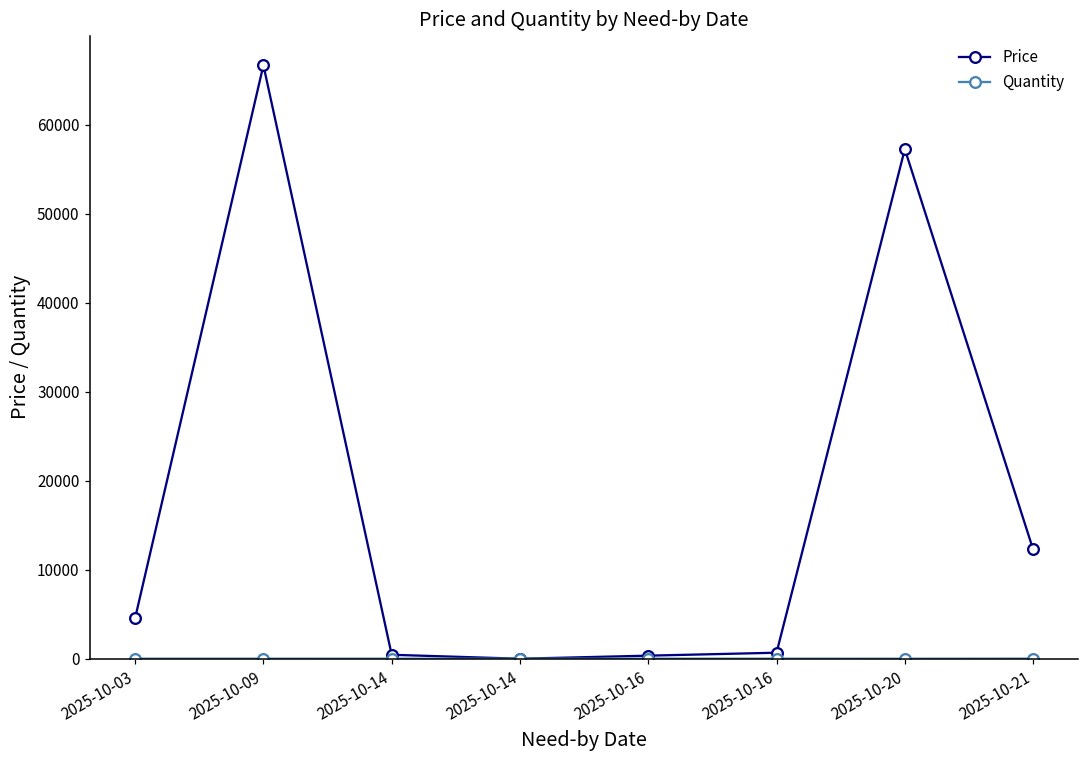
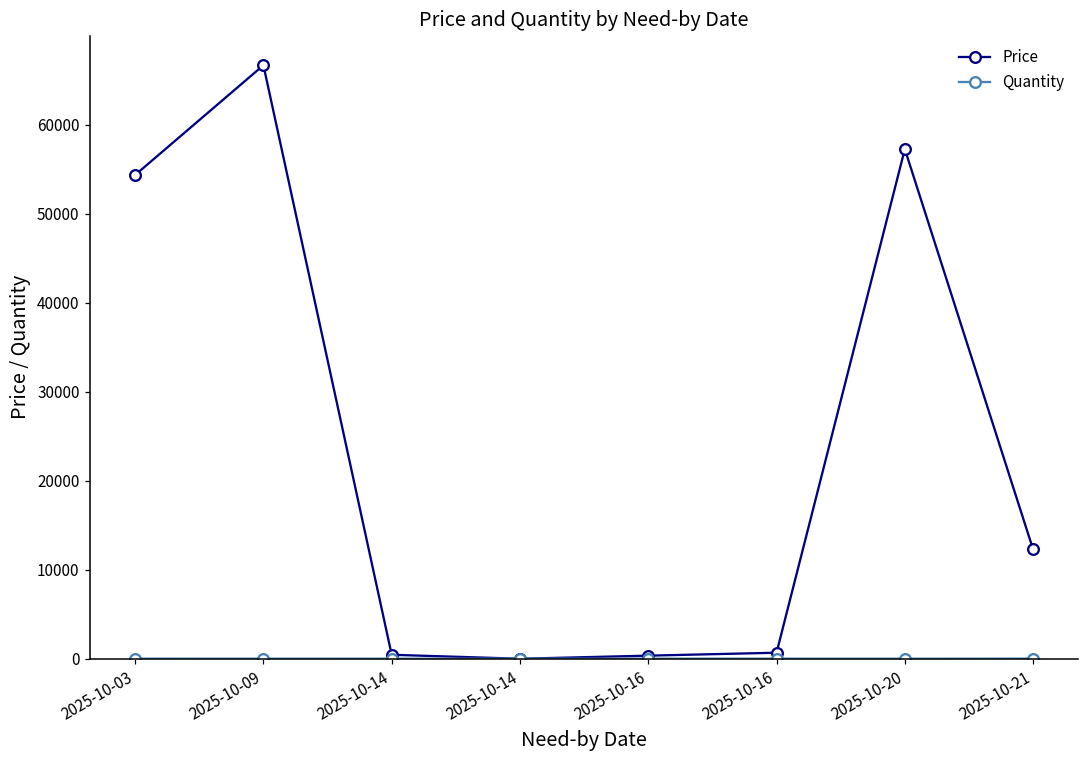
  {
    "Price": {
-     "2025-10-03": 5000,
+     "2025-10-03": 54000,
      "2025-10-09": 67000,
      "2025-10-20": 57000,
      "2025-10-21": 12000
    },
    "Quantity": {
      "2025-10-03": 0,
      "2025-10-09": 0,
      "2025-10-20": 0,
      "2025-10-21": 0
    }
  }
